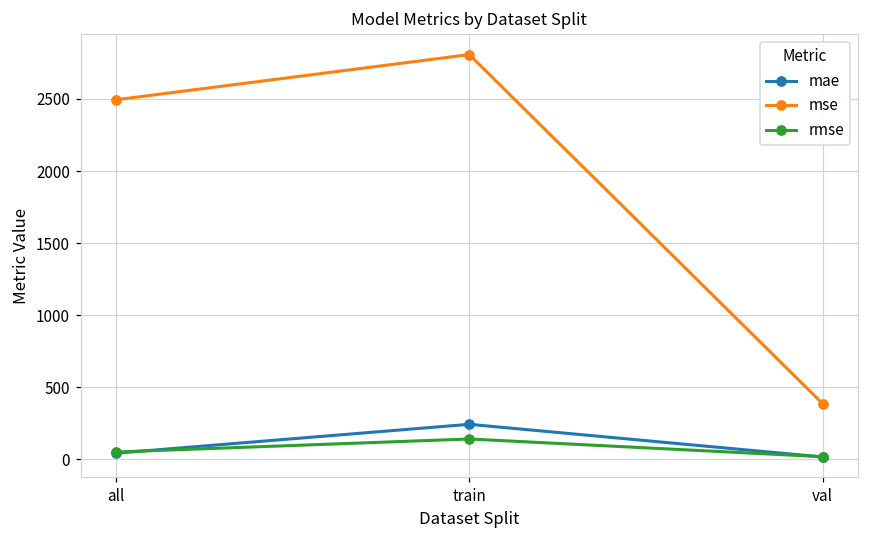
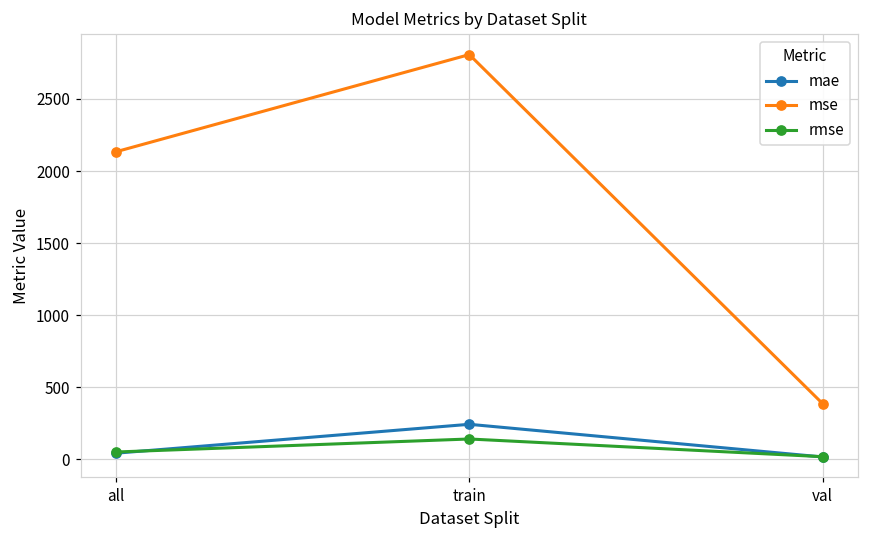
  {
    "mae": {
      "train": 240
    },
    "mse": {
-     "all": 2490,
+     "all": 2130,
      "train": 2810,
      "val": 390
    },
    "rmse": {
      "train": 140
    }
  }
